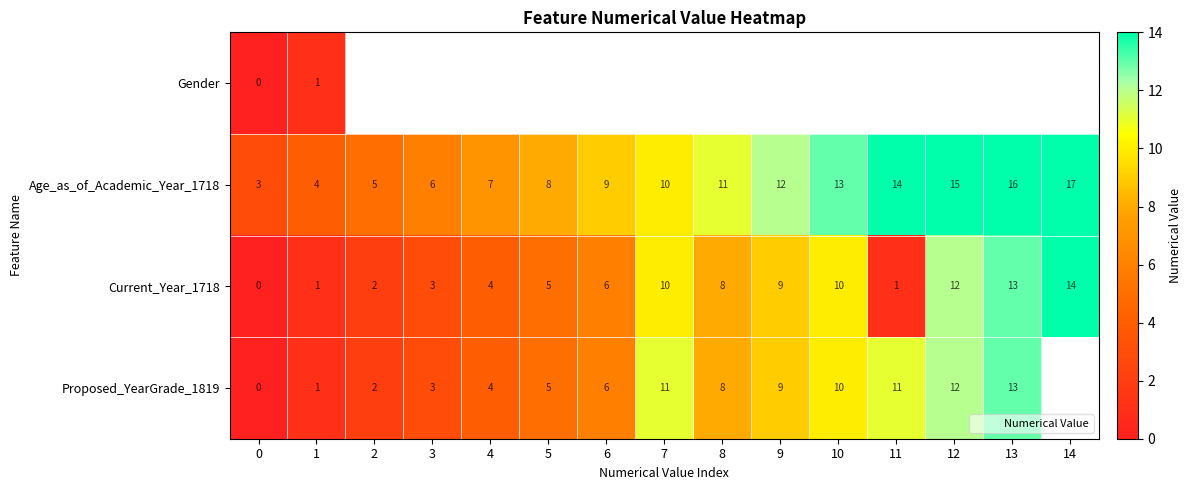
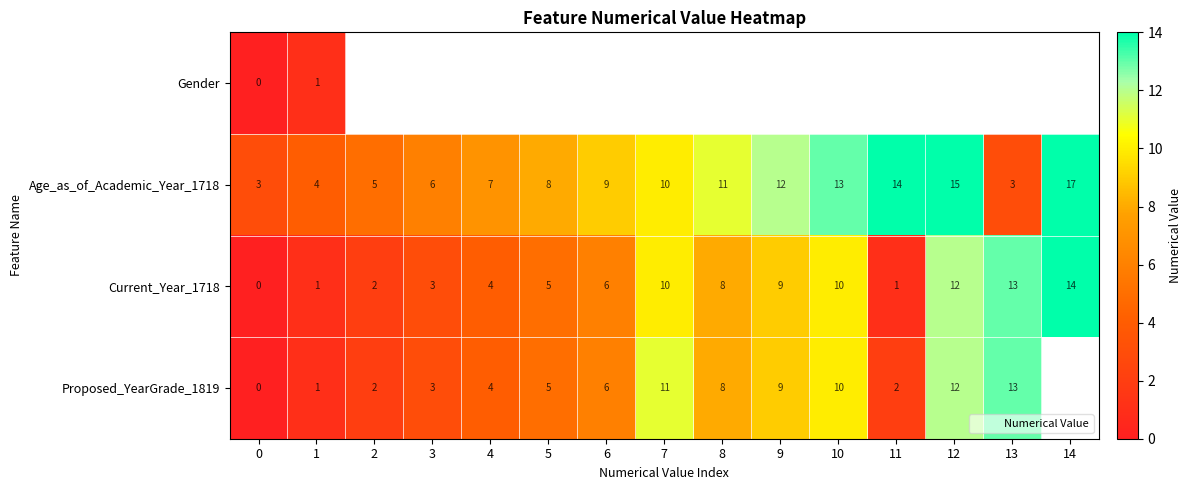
  {
    "Gender": {
      "0": 0,
      "1": 1
    },
    "Age_as_of_Academic_Year_1718": {
      "0": 3,
      "1": 4,
      "2": 5,
      "3": 6,
      "4": 7,
      "5": 8,
      "6": 9,
      "7": 10,
      "8": 11,
      "9": 12,
      "10": 13,
      "11": 14,
      "12": 15,
-     "13": 16,
+     "13": 3,
      "14": 17
    },
    "Current_Year_1718": {
      "0": 0,
      "1": 1,
      "2": 2,
      "3": 3,
      "4": 4,
      "5": 5,
      "6": 6,
      "7": 10,
      "8": 8,
      "9": 9,
      "10": 10,
      "11": 1,
      "12": 12,
      "13": 13,
      "14": 14
    },
    "Proposed_YearGrade_1819": {
      "0": 0,
      "1": 1,
      "2": 2,
      "3": 3,
      "4": 4,
      "5": 5,
      "6": 6,
      "7": 11,
      "8": 8,
      "9": 9,
      "10": 10,
-     "11": 11,
+     "11": 2,
      "12": 12,
      "13": 13
    }
  }
